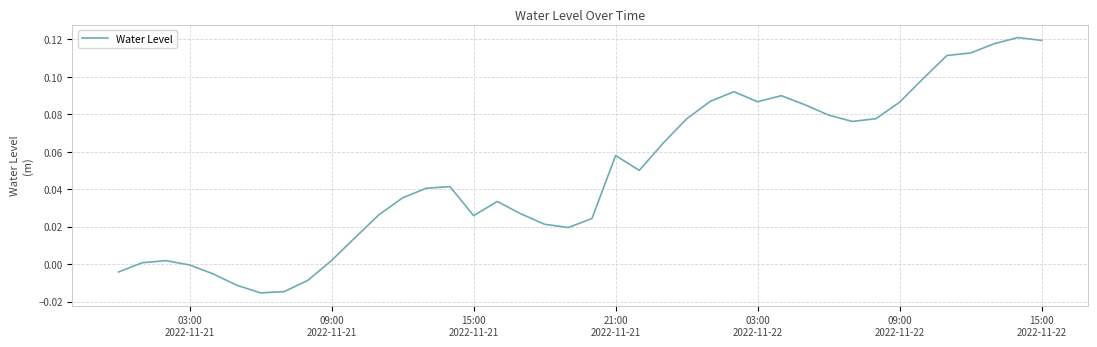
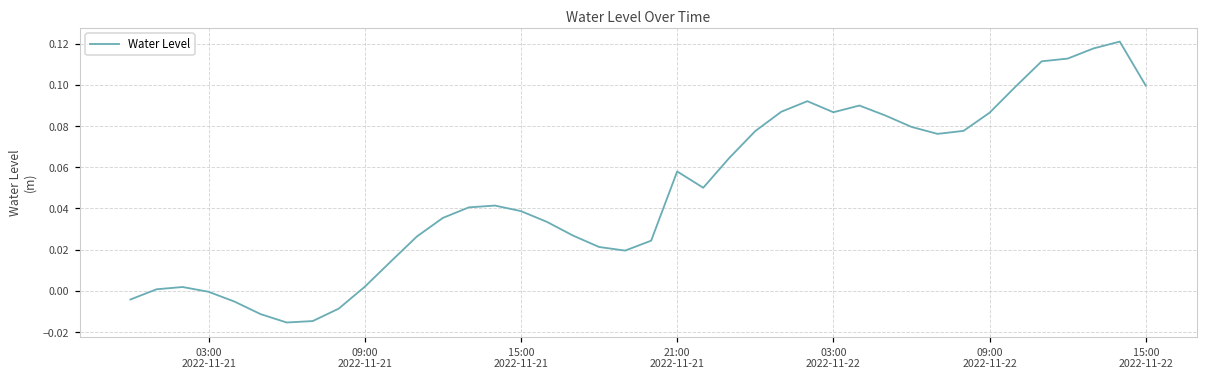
  {
    "03:00 2022-11-21": 0.000,
    "09:00 2022-11-21": 0.002,
-   "15:00 2022-11-21": 0.026,
+   "15:00 2022-11-21": 0.039,
    "21:00 2022-11-21": 0.058,
    "03:00 2022-11-22": 0.087,
    "09:00 2022-11-22": 0.086,
-   "15:00 2022-11-22": 0.119
+   "15:00 2022-11-22": 0.100
  }
